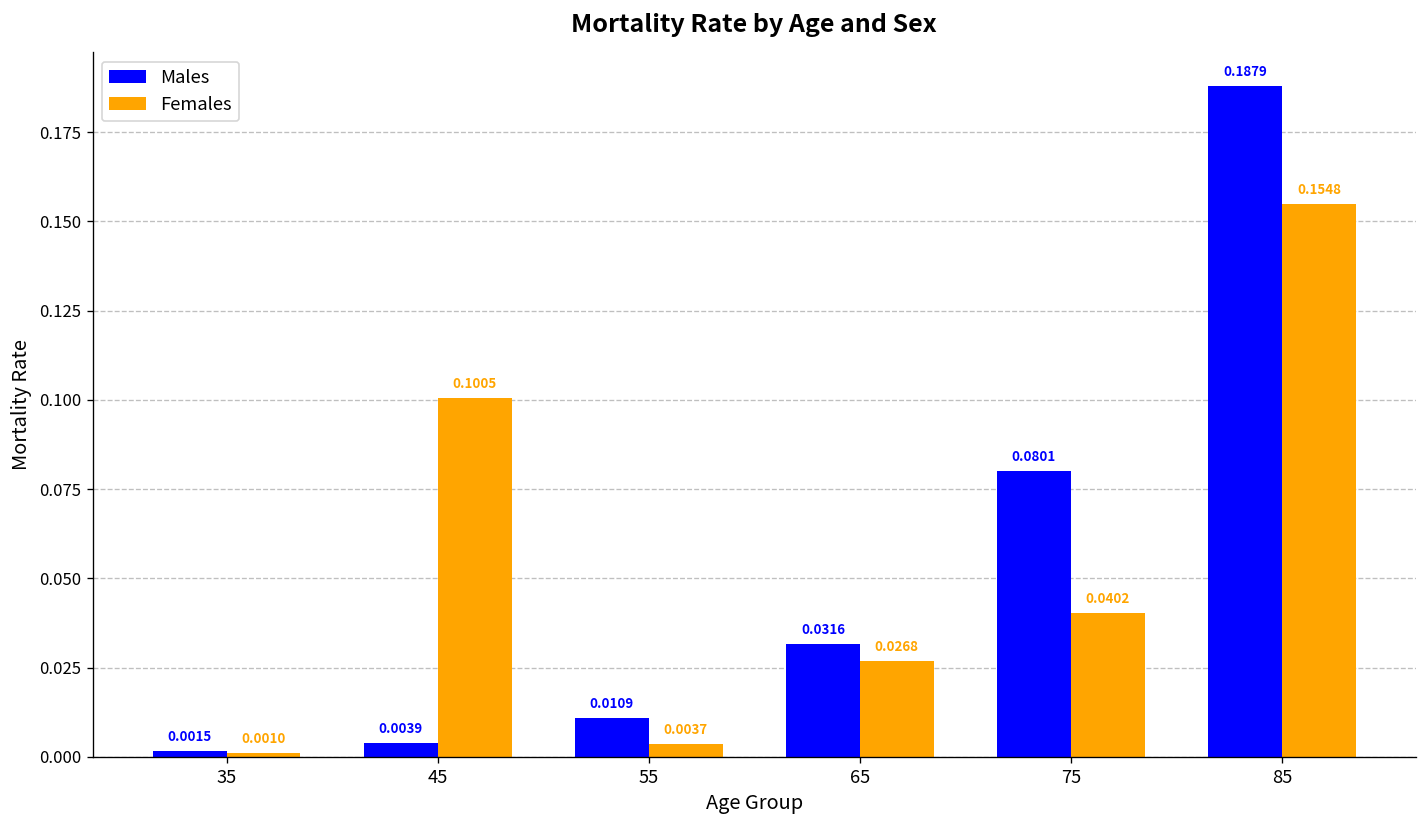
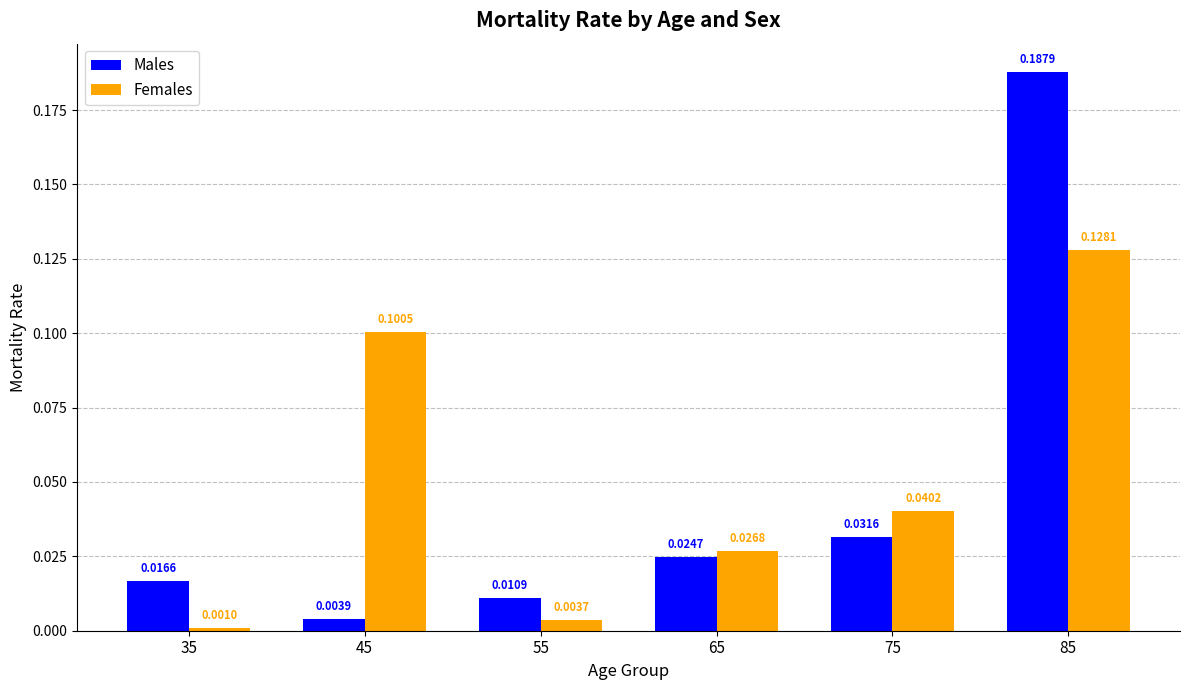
  {
    "Males": {
-     "35": 0.0015,
+     "35": 0.0166,
      "45": 0.0039,
      "55": 0.0109,
-     "65": 0.0316,
-     "75": 0.0801,
+     "65": 0.0247,
+     "75": 0.0316,
      "85": 0.1879
    },
    "Females": {
      "35": 0.0010,
      "45": 0.1005,
      "55": 0.0037,
      "65": 0.0268,
      "75": 0.0402,
-     "85": 0.1548
+     "85": 0.1281
    }
  }
